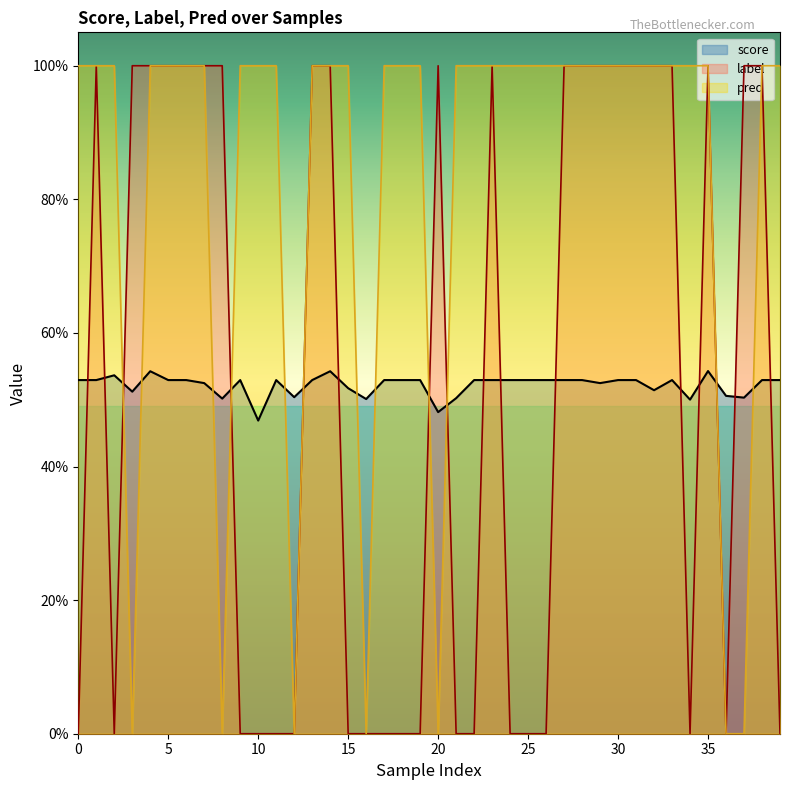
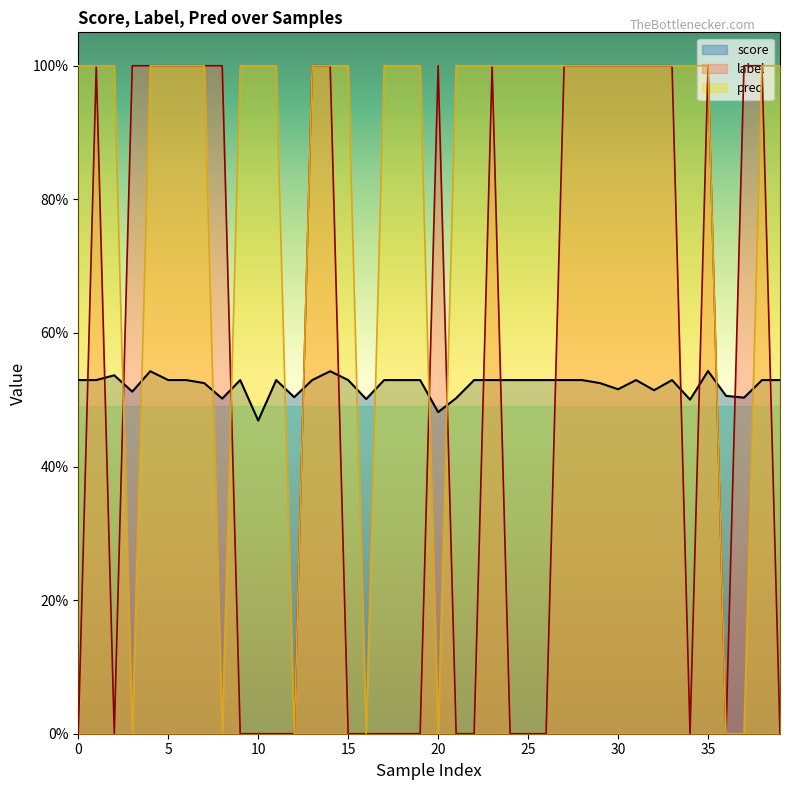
  {
    "score": {
      "0": "53%",
      "5": "53%",
      "10": "47%",
-     "15": "52%",
+     "15": "53%",
      "20": "48%",
      "25": "53%",
-     "30": "53%",
+     "30": "52%",
      "35": "54%"
    },
    "label": {
      "0": "0%",
      "10": "0%",
      "15": "0%",
      "20": "100%",
      "25": "0%"
    },
    "pred": {
      "0": "100%",
      "10": "100%",
      "15": "100%",
      "20": "0%",
      "25": "100%"
    }
  }
